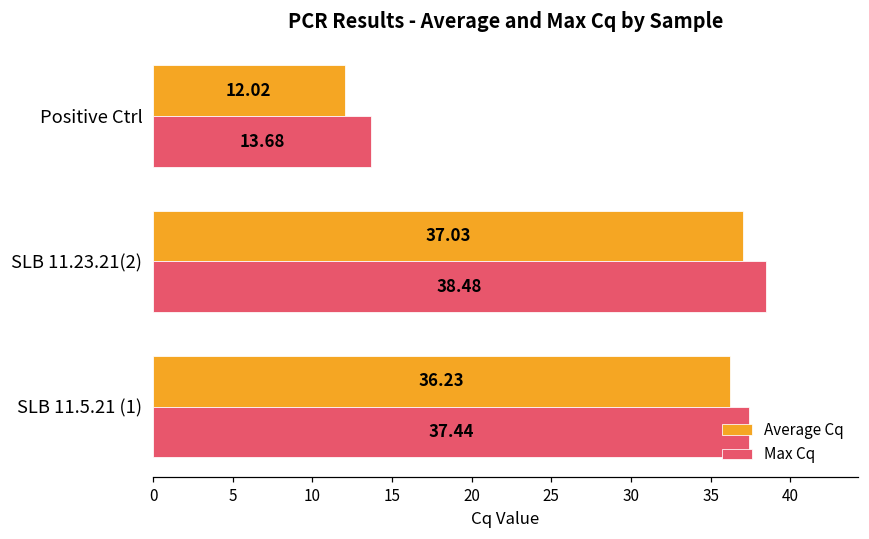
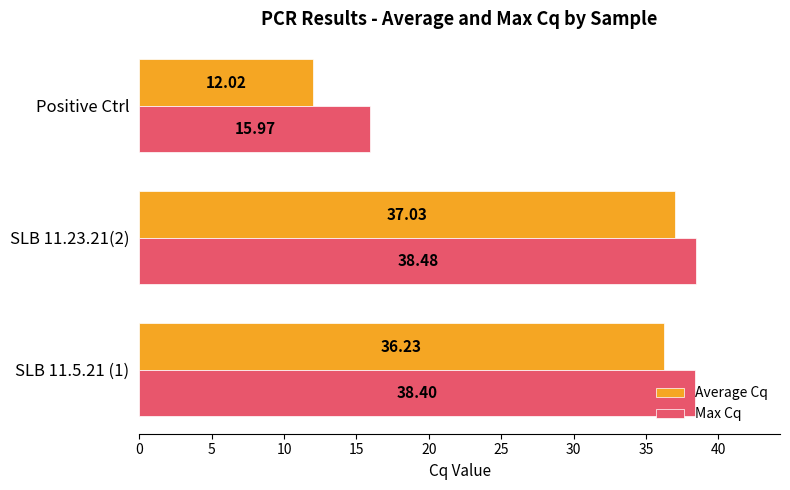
  {
    "Average Cq": {
      "Positive Ctrl": 12.02,
      "SLB 11.23.21(2)": 37.03,
      "SLB 11.5.21 (1)": 36.23
    },
    "Max Cq": {
-     "Positive Ctrl": 13.68,
+     "Positive Ctrl": 15.97,
      "SLB 11.23.21(2)": 38.48,
-     "SLB 11.5.21 (1)": 37.44
+     "SLB 11.5.21 (1)": 38.40
    }
  }
